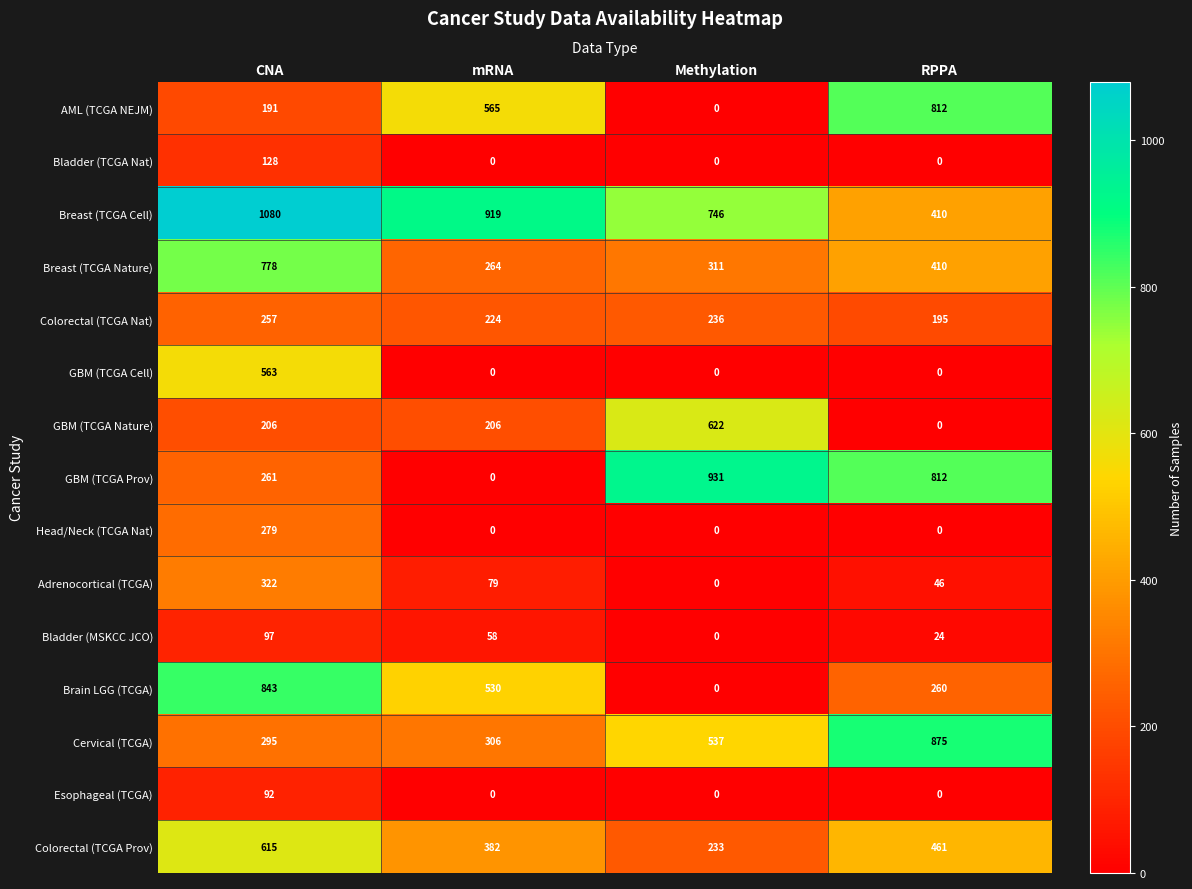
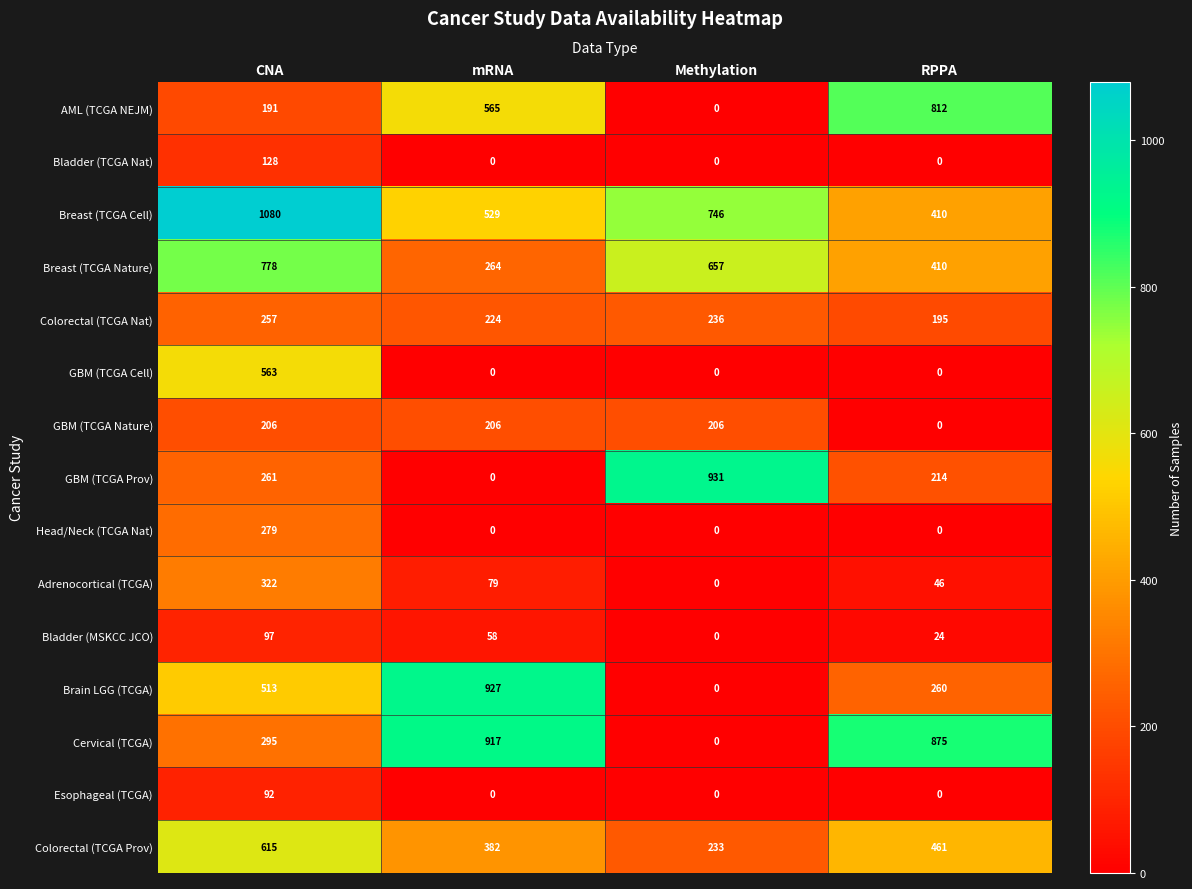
  {
    "AML (TCGA NEJM)": {
      "CNA": 191,
      "mRNA": 565,
      "Methylation": 0,
      "RPPA": 812
    },
    "Bladder (TCGA Nat)": {
      "CNA": 128,
      "mRNA": 0,
      "Methylation": 0,
      "RPPA": 0
    },
    "Breast (TCGA Cell)": {
      "CNA": 1080,
-     "mRNA": 919,
+     "mRNA": 529,
      "Methylation": 746,
      "RPPA": 410
    },
    "Breast (TCGA Nature)": {
      "CNA": 778,
      "mRNA": 264,
-     "Methylation": 311,
+     "Methylation": 657,
      "RPPA": 410
    },
    "Colorectal (TCGA Nat)": {
      "CNA": 257,
      "mRNA": 224,
      "Methylation": 236,
      "RPPA": 195
    },
    "GBM (TCGA Cell)": {
      "CNA": 563,
      "mRNA": 0,
      "Methylation": 0,
      "RPPA": 0
    },
    "GBM (TCGA Nature)": {
      "CNA": 206,
      "mRNA": 206,
-     "Methylation": 622,
+     "Methylation": 206,
      "RPPA": 0
    },
    "GBM (TCGA Prov)": {
      "CNA": 261,
      "mRNA": 0,
      "Methylation": 931,
-     "RPPA": 812
+     "RPPA": 214
    },
    "Head/Neck (TCGA Nat)": {
      "CNA": 279,
      "mRNA": 0,
      "Methylation": 0,
      "RPPA": 0
    },
    "Adrenocortical (TCGA)": {
      "CNA": 322,
      "mRNA": 79,
      "Methylation": 0,
      "RPPA": 46
    },
    "Bladder (MSKCC JCO)": {
      "CNA": 97,
      "mRNA": 58,
      "Methylation": 0,
      "RPPA": 24
    },
    "Brain LGG (TCGA)": {
-     "CNA": 843,
-     "mRNA": 530,
+     "CNA": 513,
+     "mRNA": 927,
      "Methylation": 0,
      "RPPA": 260
    },
    "Cervical (TCGA)": {
      "CNA": 295,
-     "mRNA": 306,
-     "Methylation": 537,
+     "mRNA": 917,
+     "Methylation": 0,
      "RPPA": 875
    },
    "Esophageal (TCGA)": {
      "CNA": 92,
      "mRNA": 0,
      "Methylation": 0,
      "RPPA": 0
    },
    "Colorectal (TCGA Prov)": {
      "CNA": 615,
      "mRNA": 382,
      "Methylation": 233,
      "RPPA": 461
    }
  }
